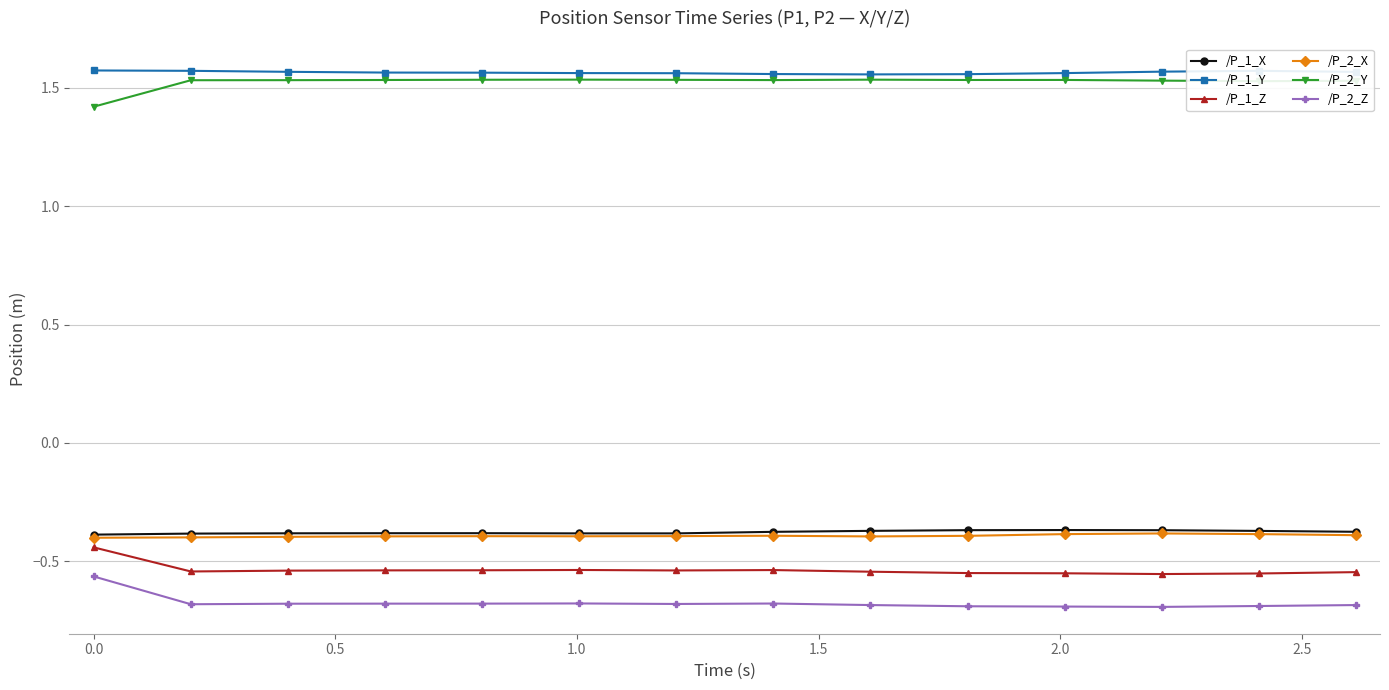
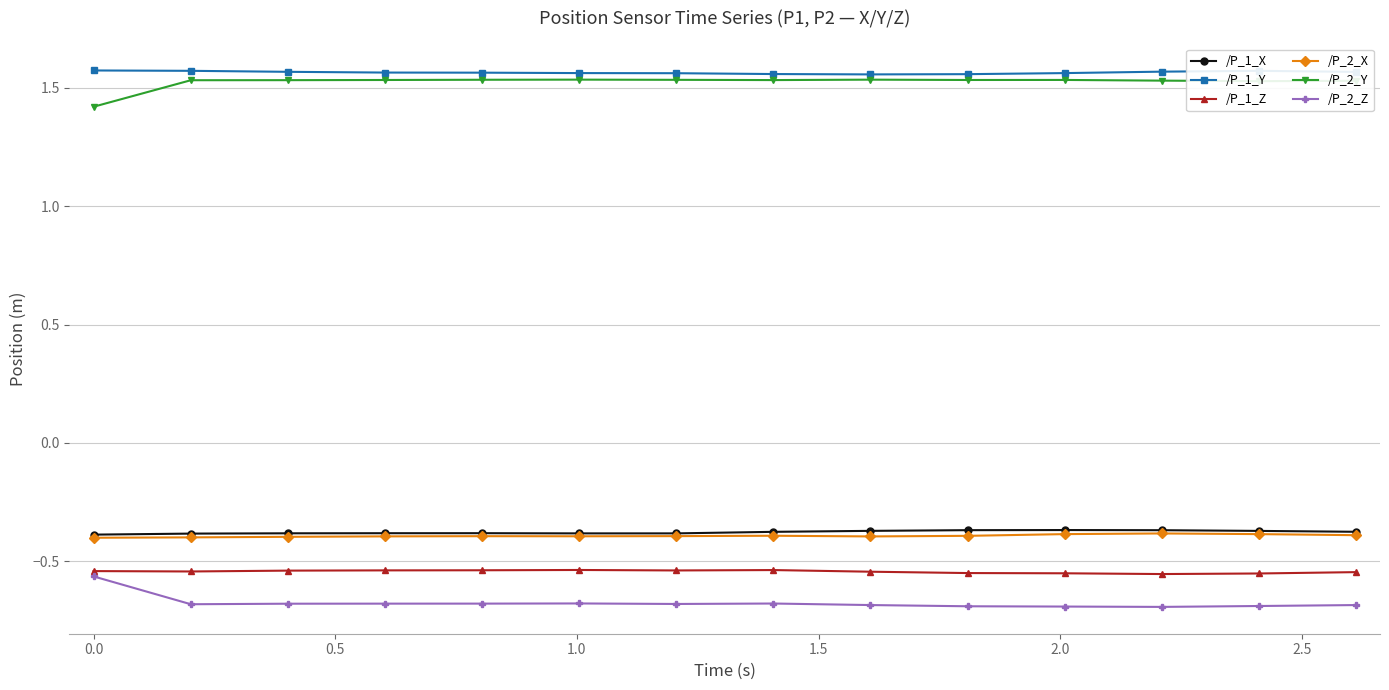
  {
    "/P_1_X": {
      "0.0": -0.39
    },
    "/P_1_Y": {
      "0.0": 1.57
    },
    "/P_1_Z": {
-     "0.0": -0.44
+     "0.0": -0.54
    },
    "/P_2_X": {
      "0.0": -0.40
    },
    "/P_2_Y": {
      "0.0": 1.42
    },
    "/P_2_Z": {
      "0.0": -0.56
    }
  }
